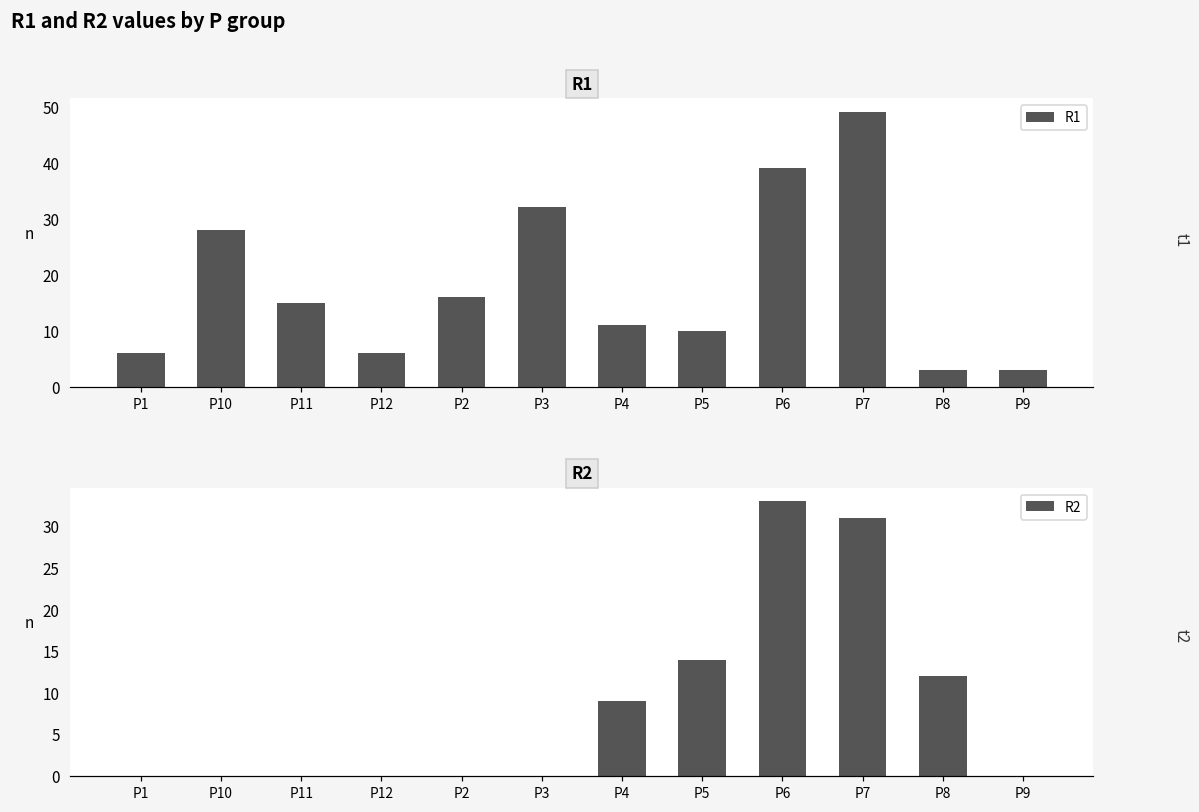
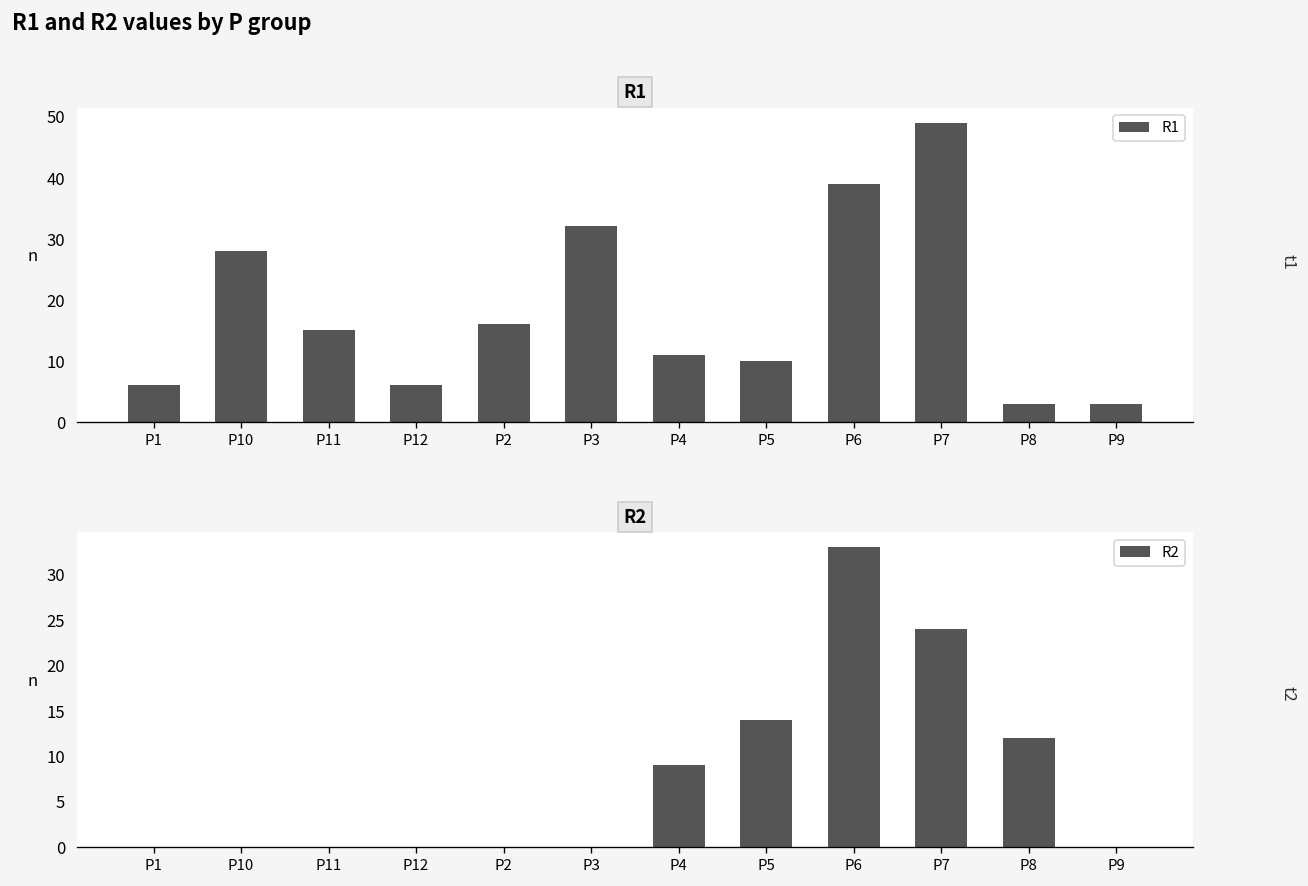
  {
    "R1": {
      "P1": 6,
      "P10": 28,
      "P11": 15,
      "P12": 6,
      "P2": 16,
      "P3": 32,
      "P4": 11,
      "P5": 10,
      "P6": 39,
      "P7": 49,
      "P8": 3,
      "P9": 3
    },
    "R2": {
      "P1": 0,
      "P10": 0,
      "P11": 0,
      "P12": 0,
      "P2": 0,
      "P3": 0,
      "P4": 9,
      "P5": 14,
      "P6": 33,
-     "P7": 31,
+     "P7": 24,
      "P8": 12,
      "P9": 0
    }
  }
